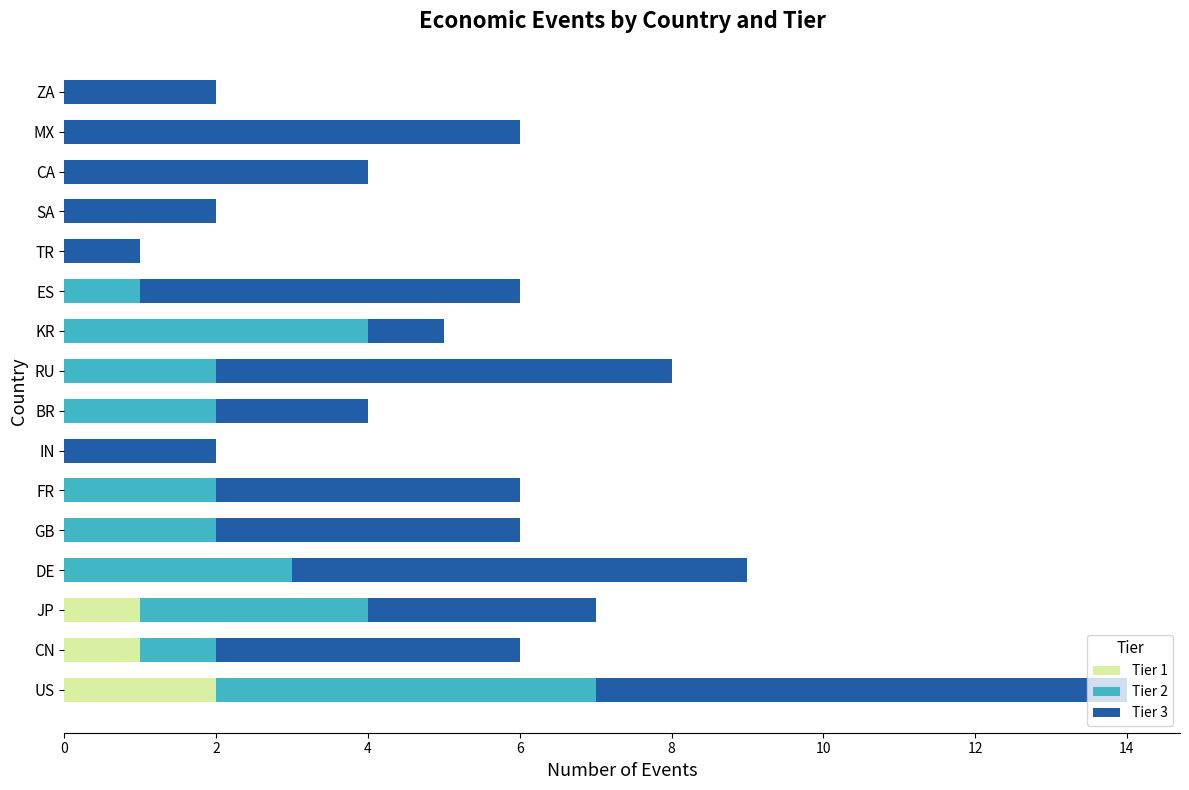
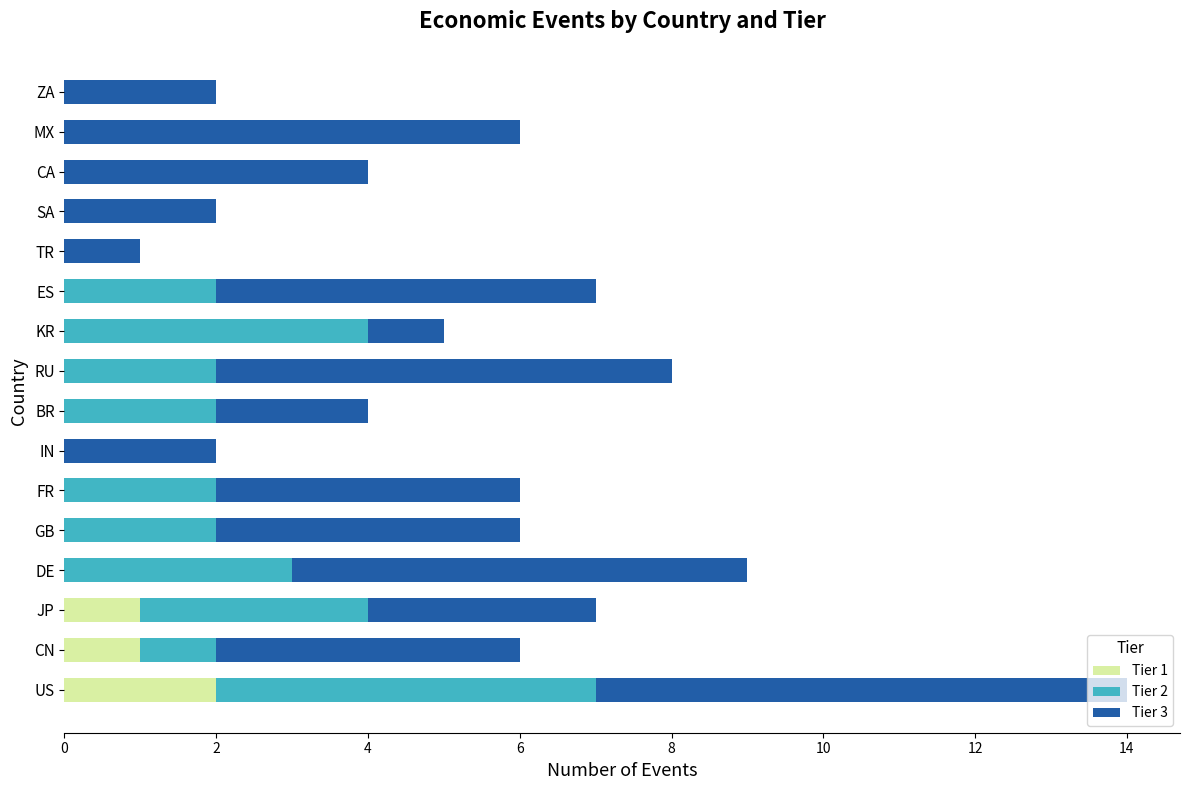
  {
    "Tier 1": {
      "ZA": 0,
      "MX": 0,
      "CA": 0,
      "SA": 0,
      "TR": 0,
      "ES": 0,
      "KR": 0,
      "RU": 0,
      "BR": 0,
      "IN": 0,
      "FR": 0,
      "GB": 0,
      "DE": 0,
      "JP": 1,
      "CN": 1,
      "US": 2
    },
    "Tier 2": {
-     "ES": 1
+     "ES": 2
    },
    "Tier 3": {
      "ZA": 2,
      "MX": 6,
      "CA": 4,
      "SA": 2,
      "TR": 1,
      "ES": 5,
      "KR": 1,
      "RU": 6,
      "BR": 2,
      "IN": 2,
      "FR": 4,
      "GB": 4,
      "DE": 6,
      "JP": 3,
      "CN": 4
    }
  }
